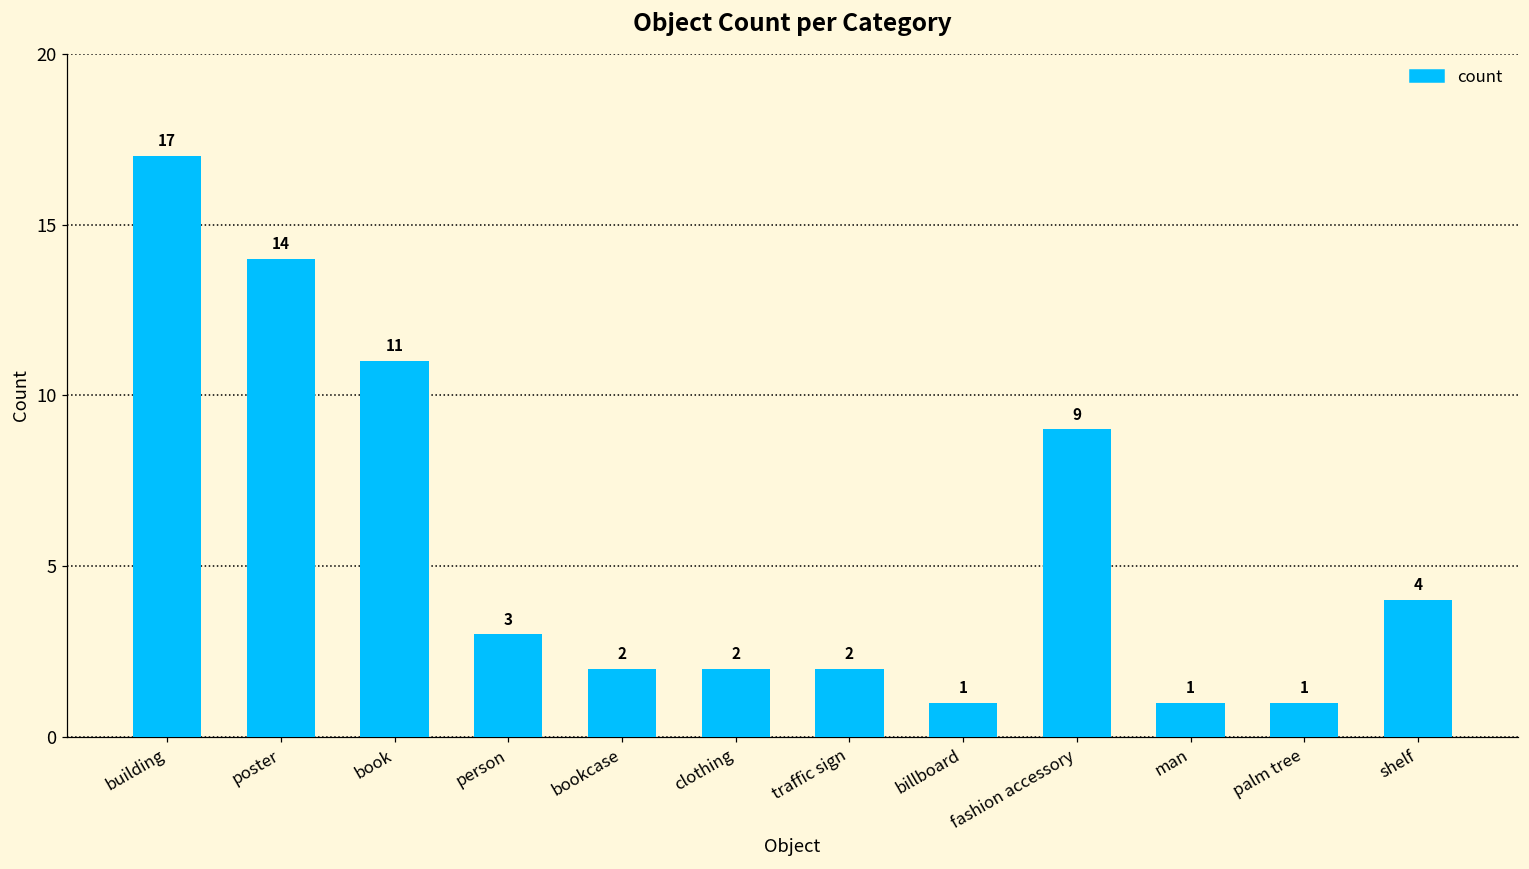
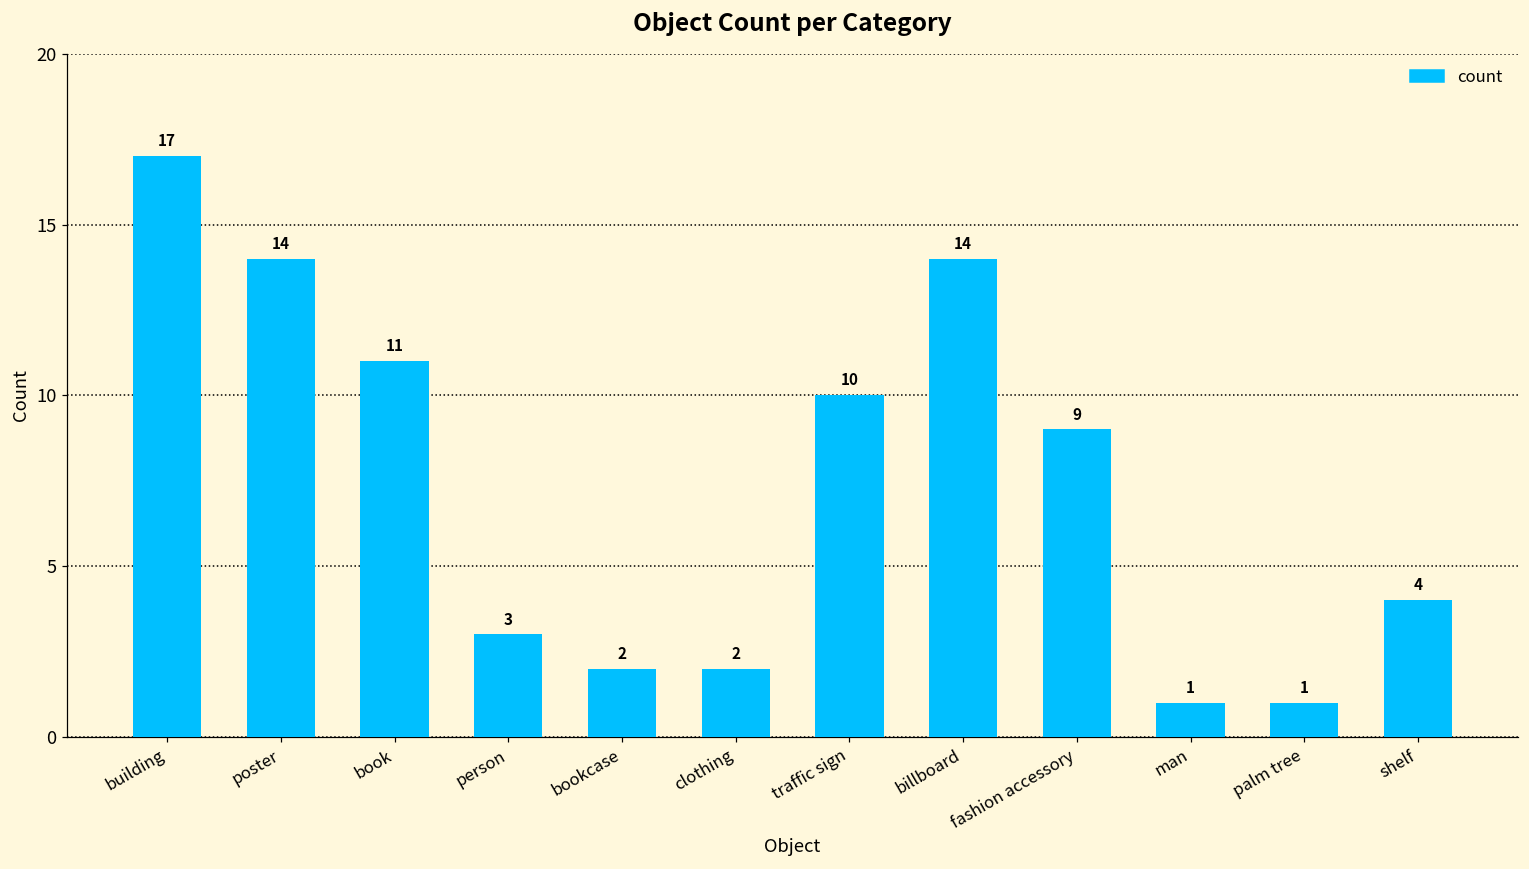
  {
    "building": 17,
    "poster": 14,
    "book": 11,
    "person": 3,
    "bookcase": 2,
    "clothing": 2,
-   "traffic sign": 2,
-   "billboard": 1,
+   "traffic sign": 10,
+   "billboard": 14,
    "fashion accessory": 9,
    "man": 1,
    "palm tree": 1,
    "shelf": 4
  }
